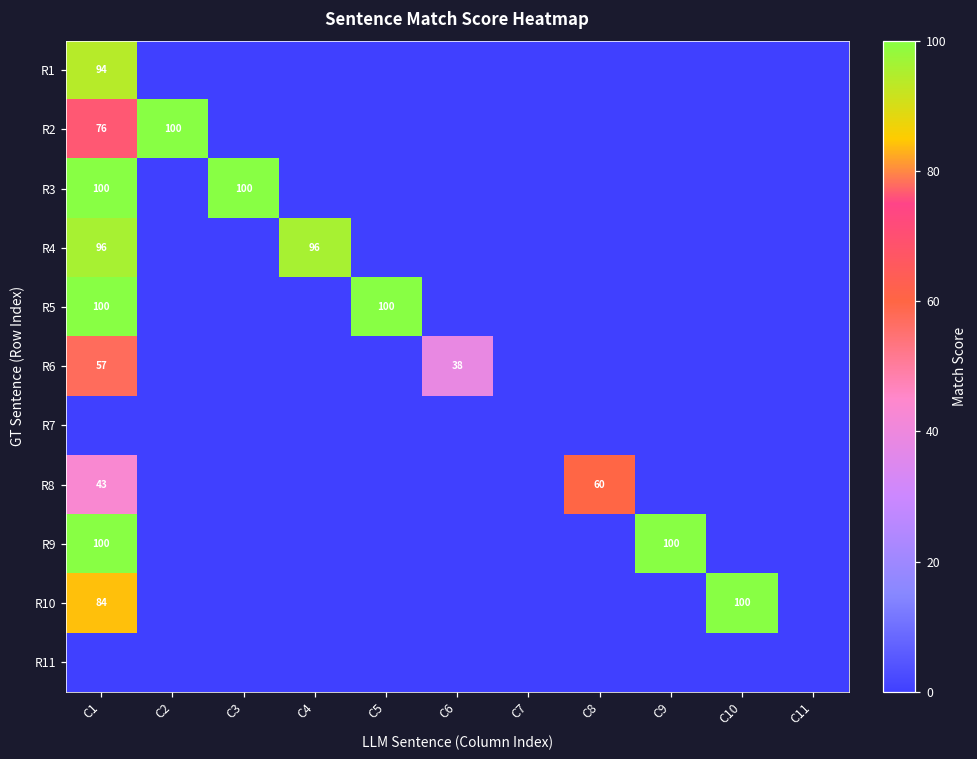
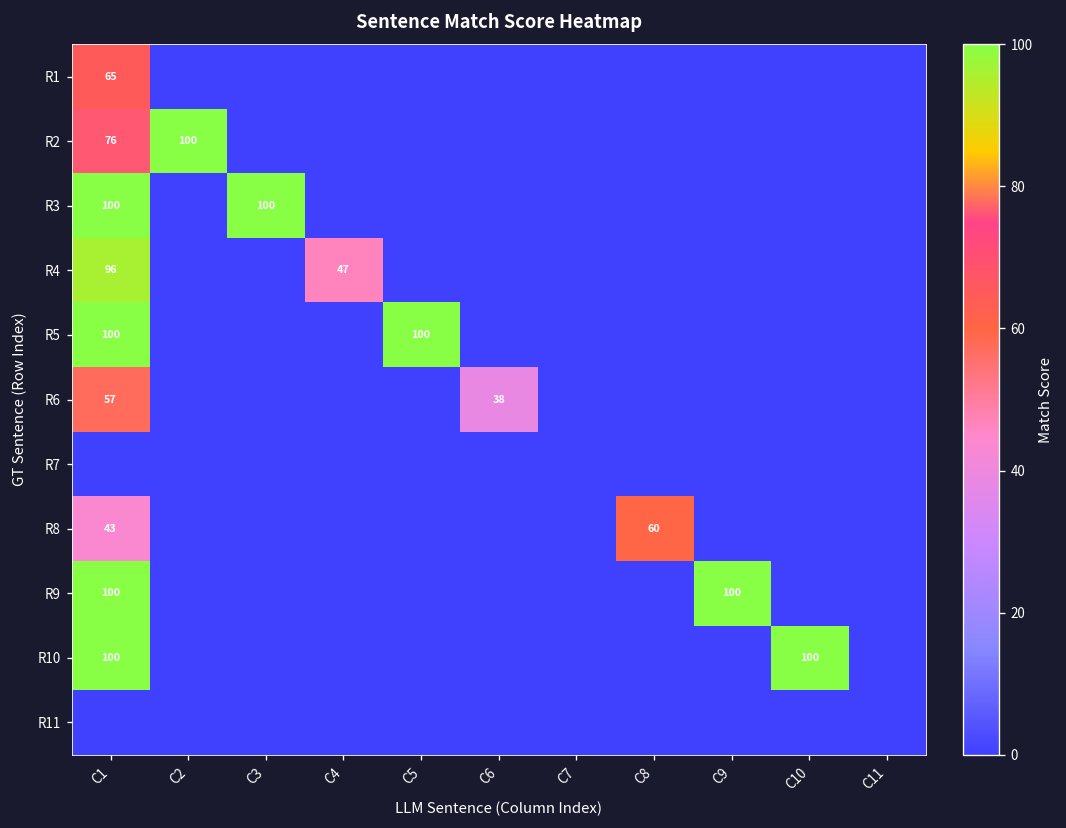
  {
    "R1": {
-     "C1": 94
+     "C1": 65
    },
    "R2": {
      "C1": 76,
      "C2": 100
    },
    "R3": {
      "C1": 100,
      "C3": 100
    },
    "R4": {
      "C1": 96,
-     "C4": 96
+     "C4": 47
    },
    "R5": {
      "C1": 100,
      "C5": 100
    },
    "R6": {
      "C1": 57,
      "C6": 38
    },
    "R8": {
      "C1": 43,
      "C8": 60
    },
    "R9": {
      "C1": 100,
      "C9": 100
    },
    "R10": {
-     "C1": 84,
+     "C1": 100,
      "C10": 100
    }
  }
